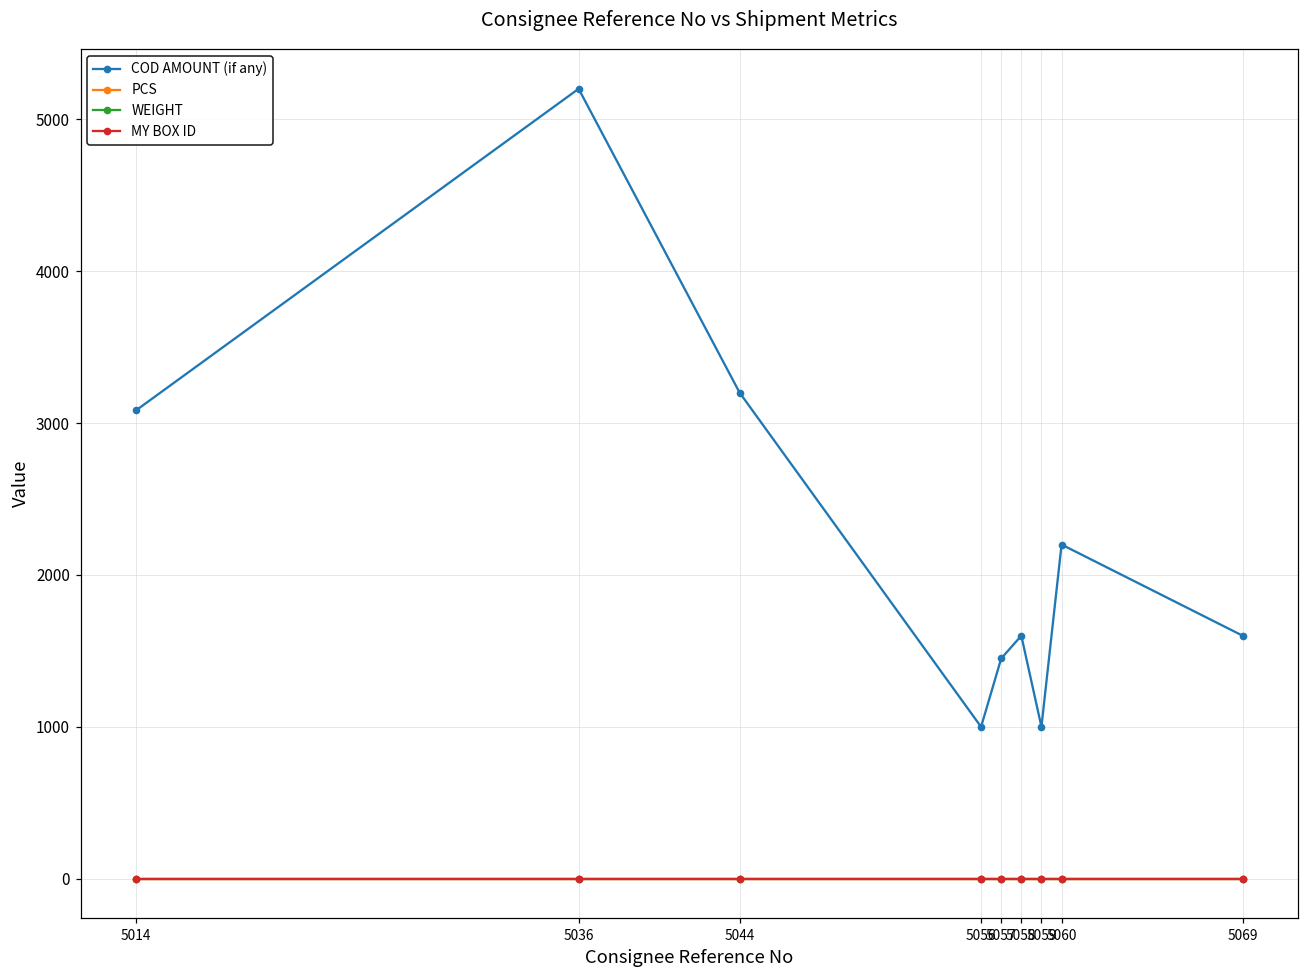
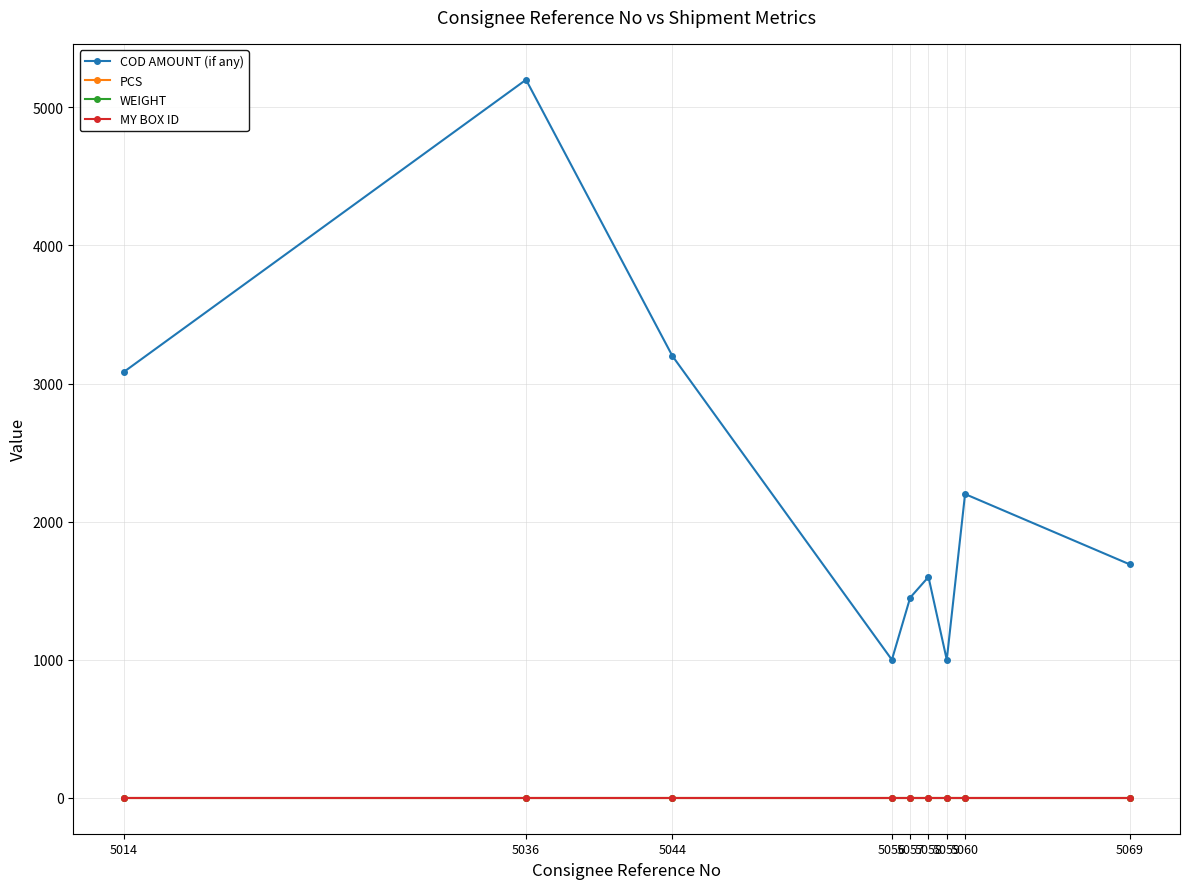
  {
    "COD AMOUNT (if any)": {
      "5014": 3080,
      "5036": 5200,
      "5044": 3200,
-     "5069": 1600
+     "5069": 1690
    },
    "MY BOX ID": {
      "5014": 0,
      "5036": 0,
      "5044": 0,
      "5069": 0
    }
  }
